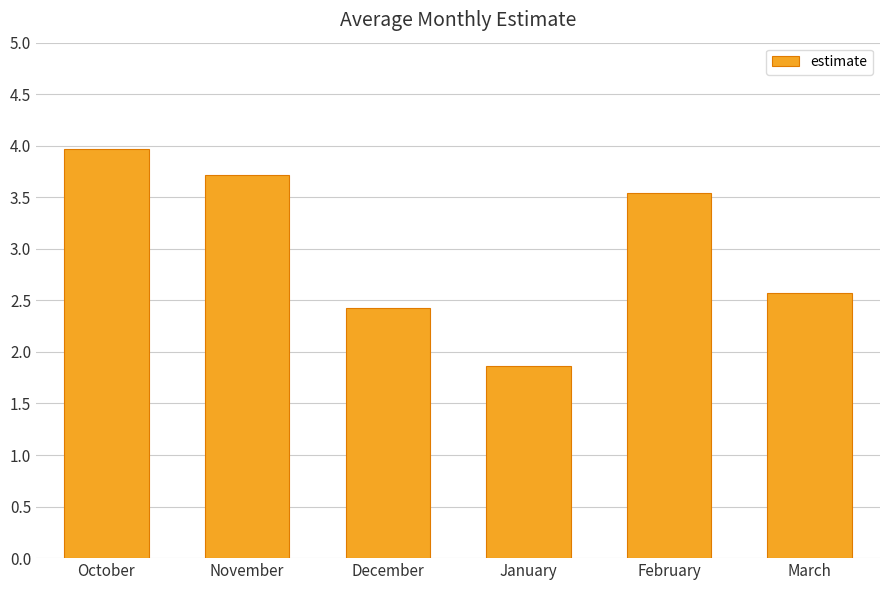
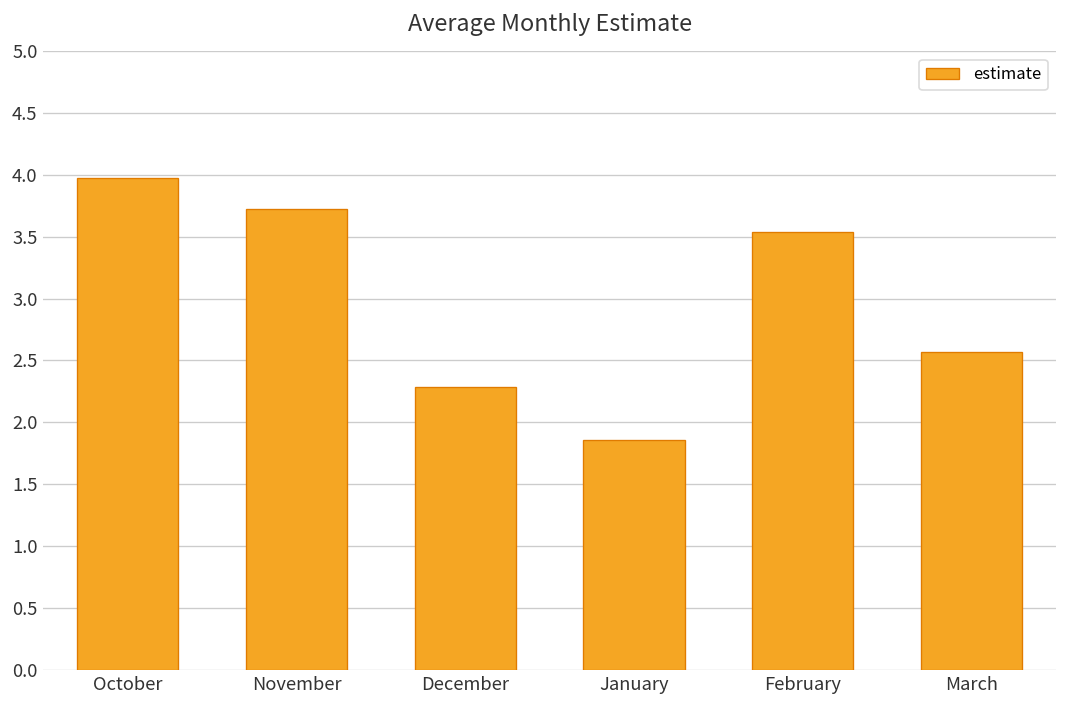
  {
    "October": 3.97,
    "November": 3.72,
-   "December": 2.42,
+   "December": 2.28,
    "January": 1.86,
    "February": 3.54,
    "March": 2.57
  }
